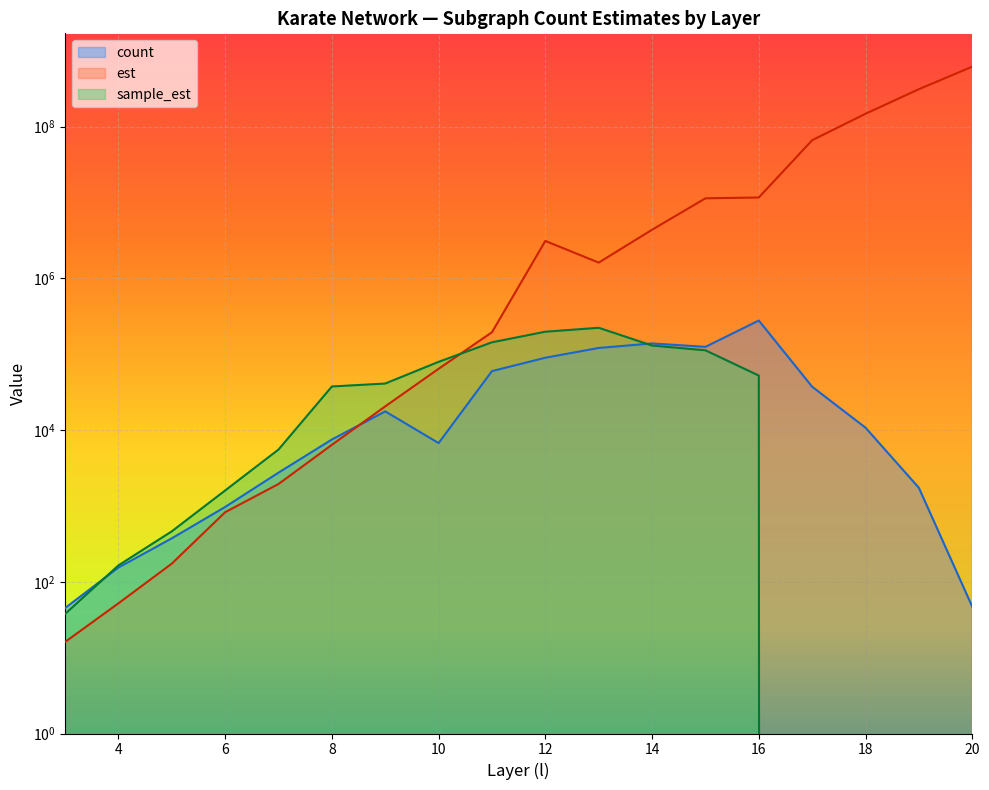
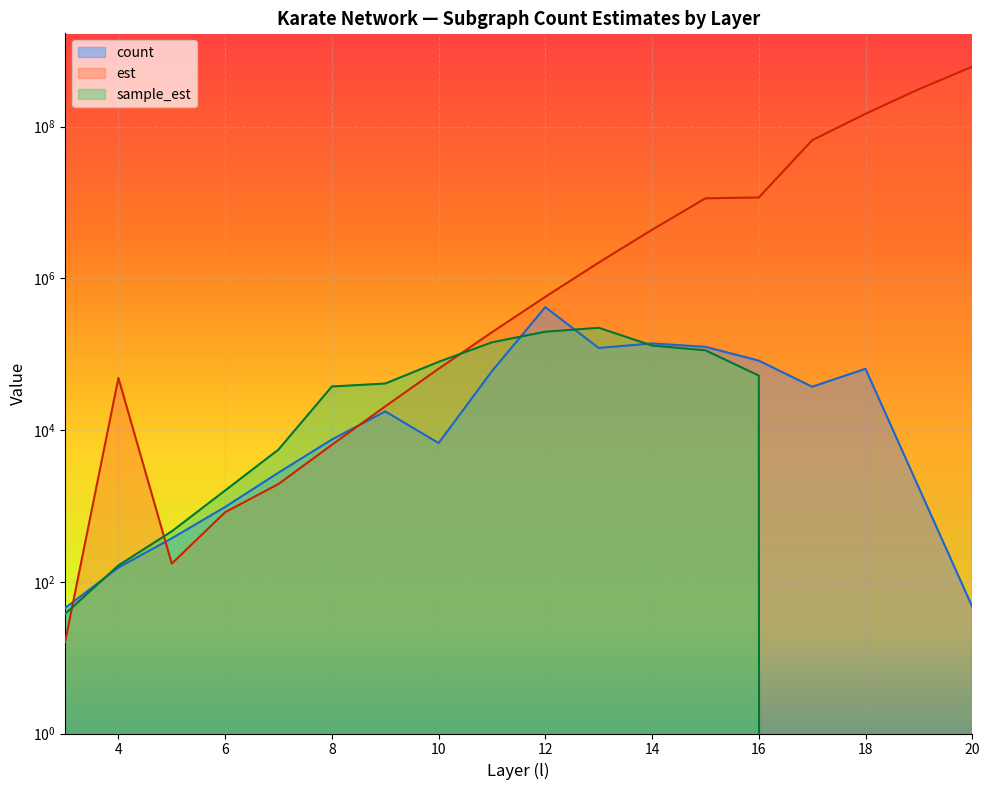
  {
    "count": {
      "6": 1000,
      "8": 8000,
      "10": 7000,
-     "12": 90000,
-     "16": 280000,
-     "18": 11000,
+     "12": 400000,
+     "16": 80000,
+     "18": 60000,
      "20": 50
    },
    "est": {
-     "4": 50,
+     "4": 50000,
      "6": 800,
      "8": 6000,
      "10": 60000,
-     "12": 3100000,
+     "12": 600000,
      "14": 4000000,
      "16": 12000000,
      "18": 150000000,
      "20": 600000000
    },
    "sample_est": {
      "6": 1600,
      "8": 40000,
      "10": 80000,
      "12": 200000,
      "16": 50000
    }
  }
